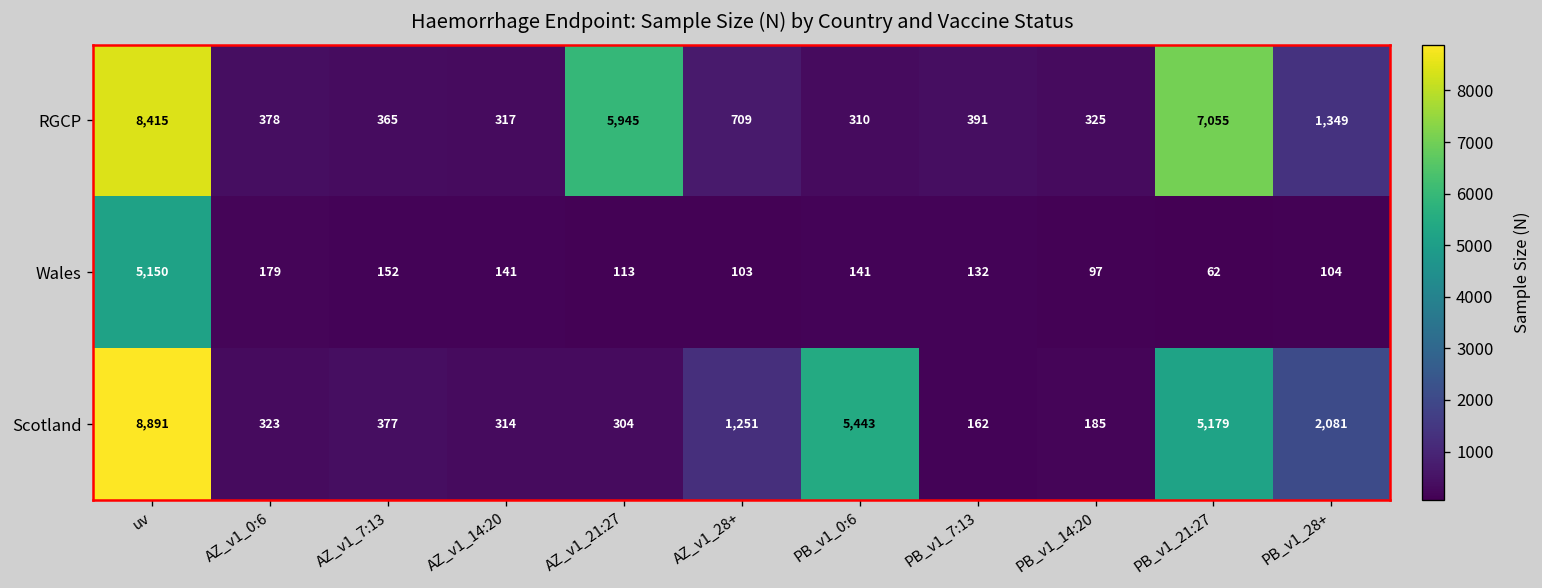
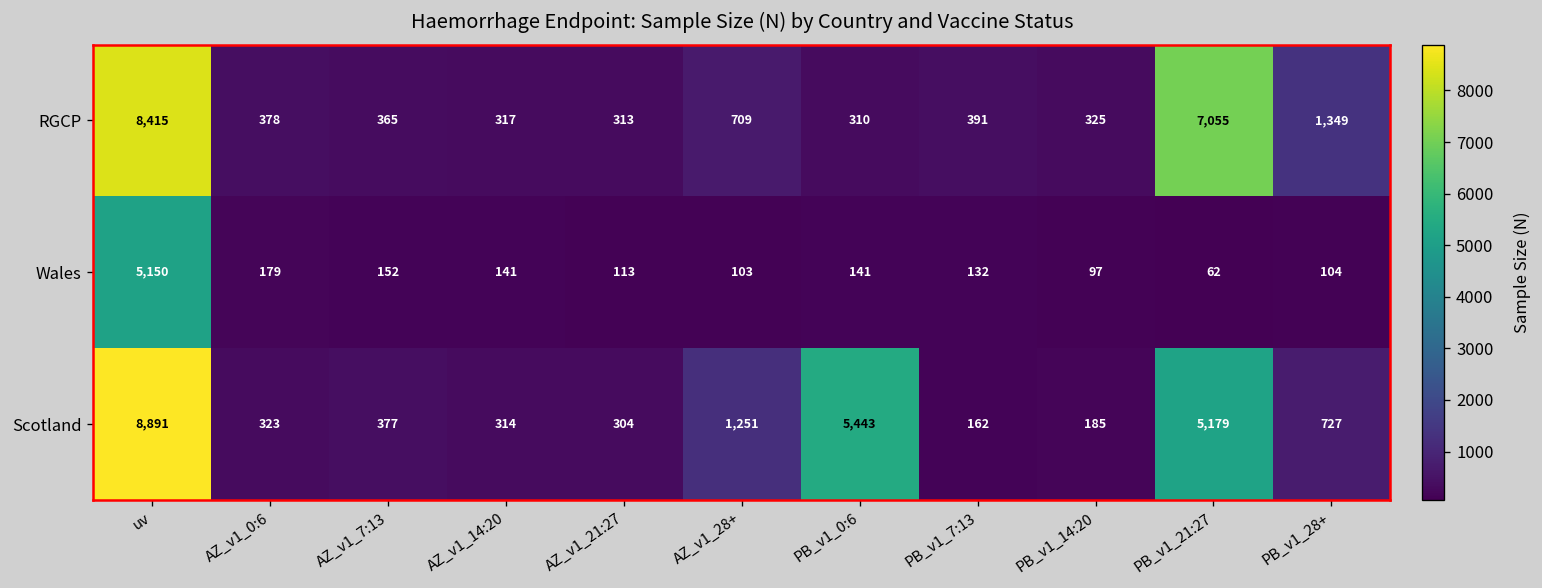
  {
    "RGCP": {
      "uv": "8,415",
      "AZ_v1_0:6": "378",
      "AZ_v1_7:13": "365",
      "AZ_v1_14:20": "317",
-     "AZ_v1_21:27": "5,945",
+     "AZ_v1_21:27": "313",
      "AZ_v1_28+": "709",
      "PB_v1_0:6": "310",
      "PB_v1_7:13": "391",
      "PB_v1_14:20": "325",
      "PB_v1_21:27": "7,055",
      "PB_v1_28+": "1,349"
    },
    "Wales": {
      "uv": "5,150",
      "AZ_v1_0:6": "179",
      "AZ_v1_7:13": "152",
      "AZ_v1_14:20": "141",
      "AZ_v1_21:27": "113",
      "AZ_v1_28+": "103",
      "PB_v1_0:6": "141",
      "PB_v1_7:13": "132",
      "PB_v1_14:20": "97",
      "PB_v1_21:27": "62",
      "PB_v1_28+": "104"
    },
    "Scotland": {
      "uv": "8,891",
      "AZ_v1_0:6": "323",
      "AZ_v1_7:13": "377",
      "AZ_v1_14:20": "314",
      "AZ_v1_21:27": "304",
      "AZ_v1_28+": "1,251",
      "PB_v1_0:6": "5,443",
      "PB_v1_7:13": "162",
      "PB_v1_14:20": "185",
      "PB_v1_21:27": "5,179",
-     "PB_v1_28+": "2,081"
+     "PB_v1_28+": "727"
    }
  }
